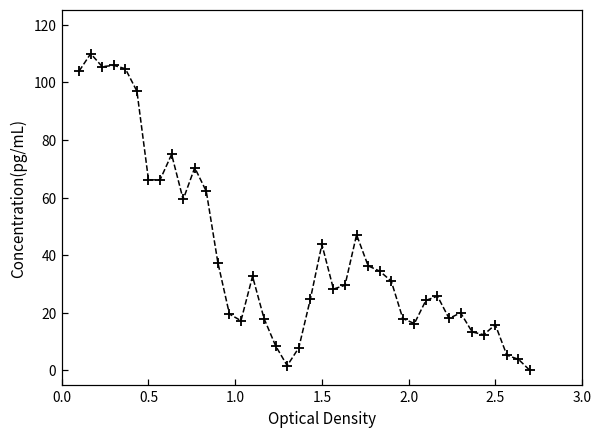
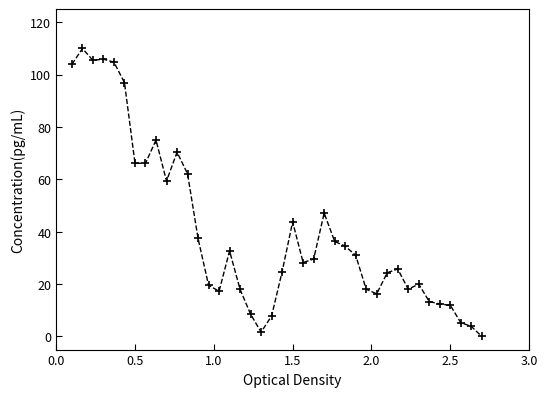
  {
    "0.5": 66,
    "1.5": 44,
-   "2.5": 16
+   "2.5": 12
  }
